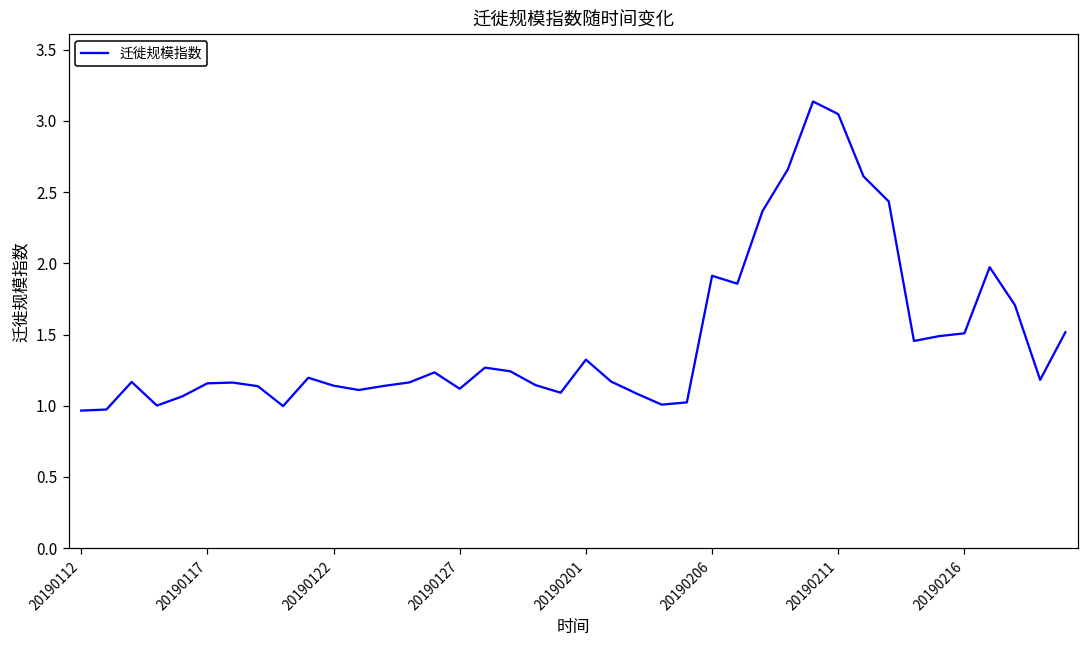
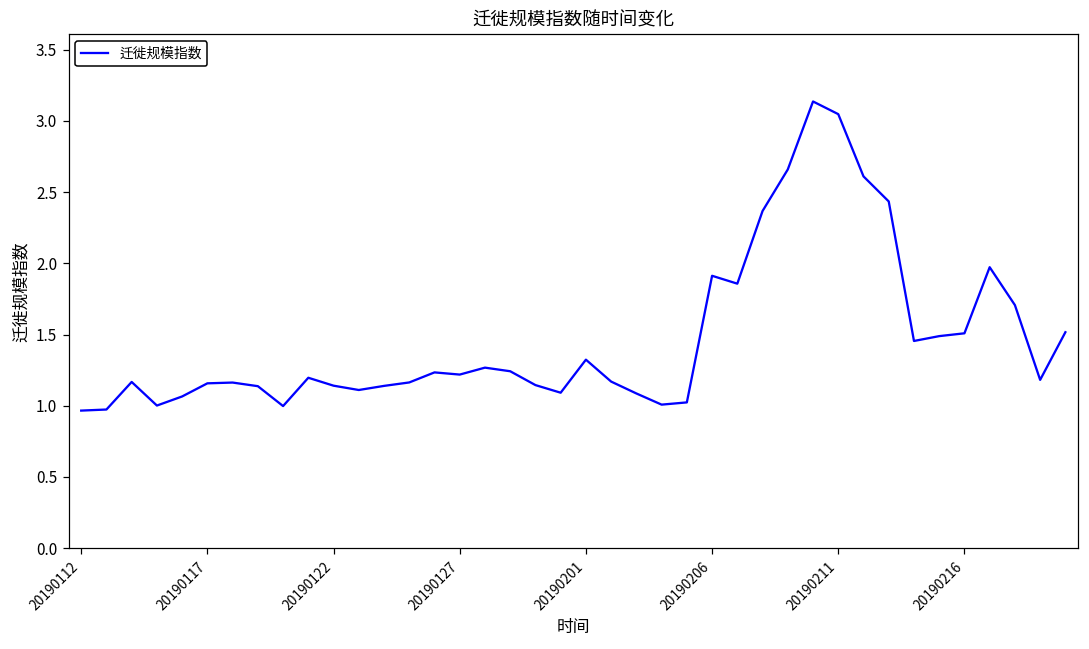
  {
    "20190112": 0.97,
    "20190117": 1.16,
    "20190122": 1.14,
-   "20190127": 1.12,
+   "20190127": 1.22,
    "20190201": 1.32,
    "20190206": 1.91,
    "20190211": 3.05,
    "20190216": 1.51
  }
